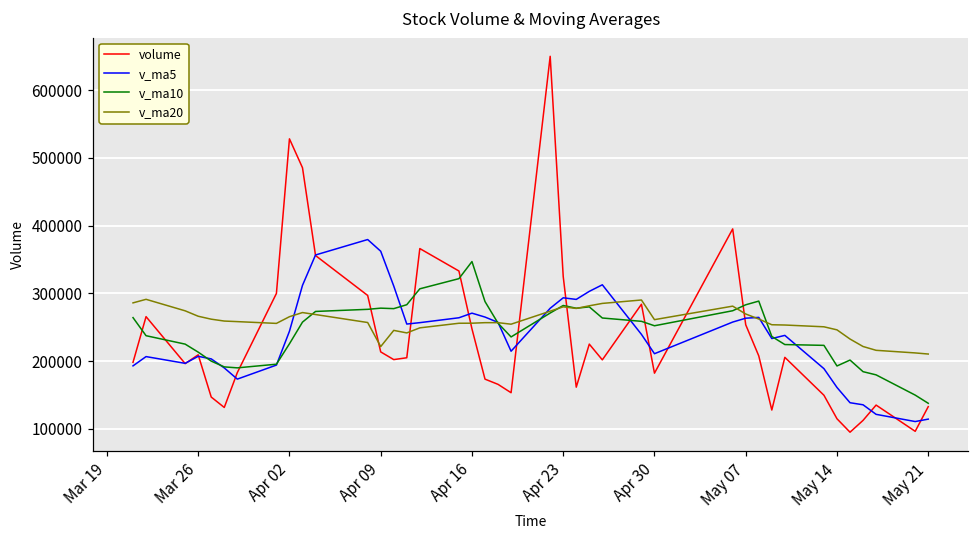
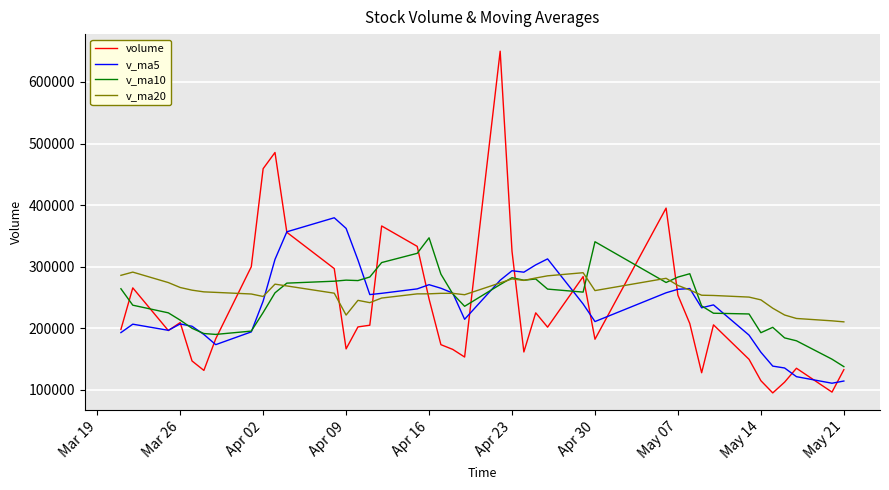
  {
    "volume": {
-     "Apr 02": 530000,
-     "Apr 09": 210000,
+     "Apr 02": 460000,
+     "Apr 09": 170000,
      "Apr 16": 250000,
      "Apr 23": 320000,
      "Apr 30": 180000,
      "May 07": 250000,
      "May 14": 110000,
      "May 21": 130000
    },
    "v_ma5": {
      "Apr 02": 240000,
      "Apr 09": 360000,
      "Apr 16": 270000,
      "Apr 23": 290000,
      "Apr 30": 210000,
      "May 07": 260000,
      "May 14": 160000,
      "May 21": 110000
    },
    "v_ma10": {
      "Apr 02": 230000,
      "Apr 09": 280000,
      "Apr 16": 350000,
-     "Apr 30": 250000,
+     "Apr 30": 340000,
      "May 07": 280000,
      "May 14": 190000,
      "May 21": 140000
    },
    "v_ma20": {
      "Mar 26": 270000,
-     "Apr 02": 270000,
+     "Apr 02": 250000,
      "Apr 09": 220000,
      "Apr 16": 260000,
      "Apr 30": 260000,
      "May 07": 270000,
      "May 14": 250000,
      "May 21": 210000
    }
  }
